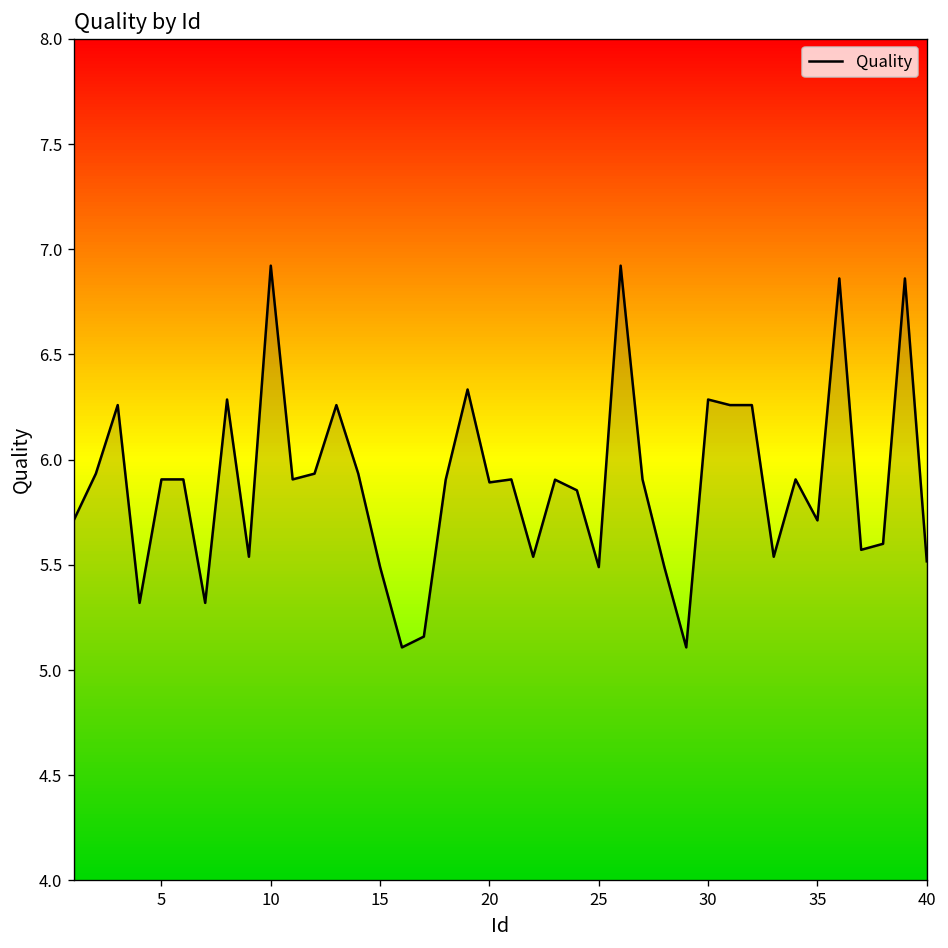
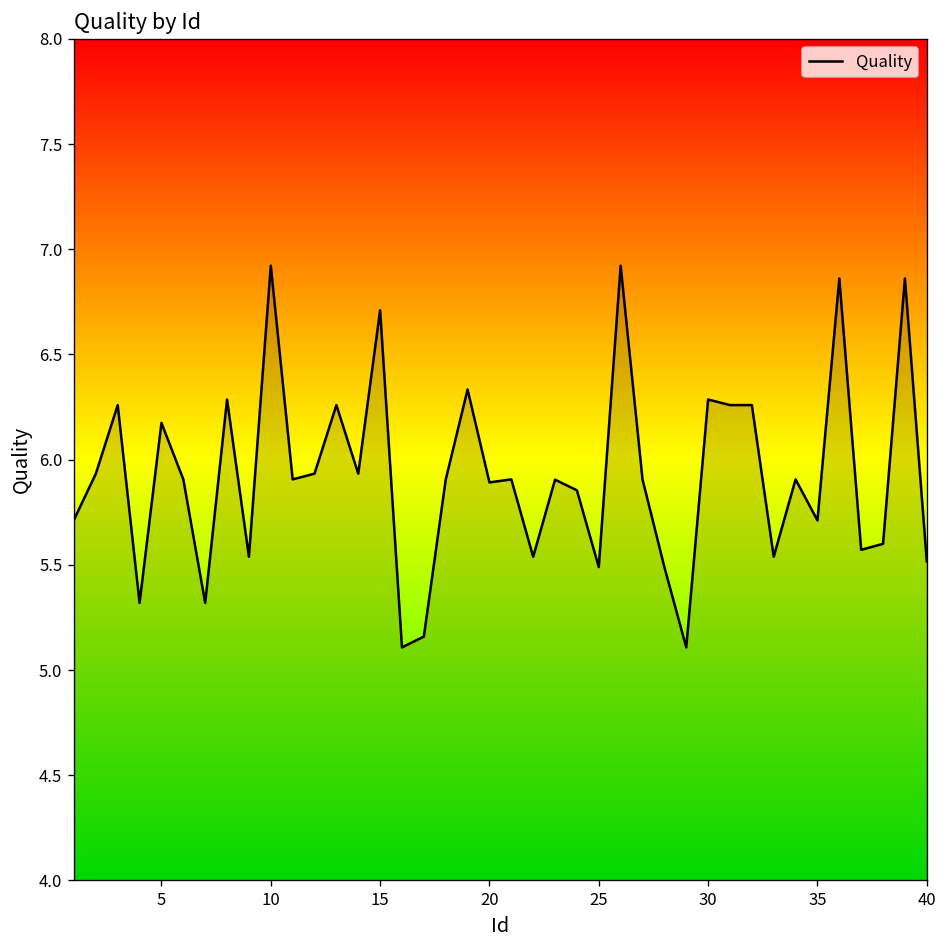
  {
-   "5": 5.91,
+   "5": 6.17,
    "10": 6.92,
-   "15": 5.49,
+   "15": 6.71,
    "20": 5.89,
    "25": 5.49,
    "30": 6.29,
    "35": 5.71,
    "40": 5.52
  }
